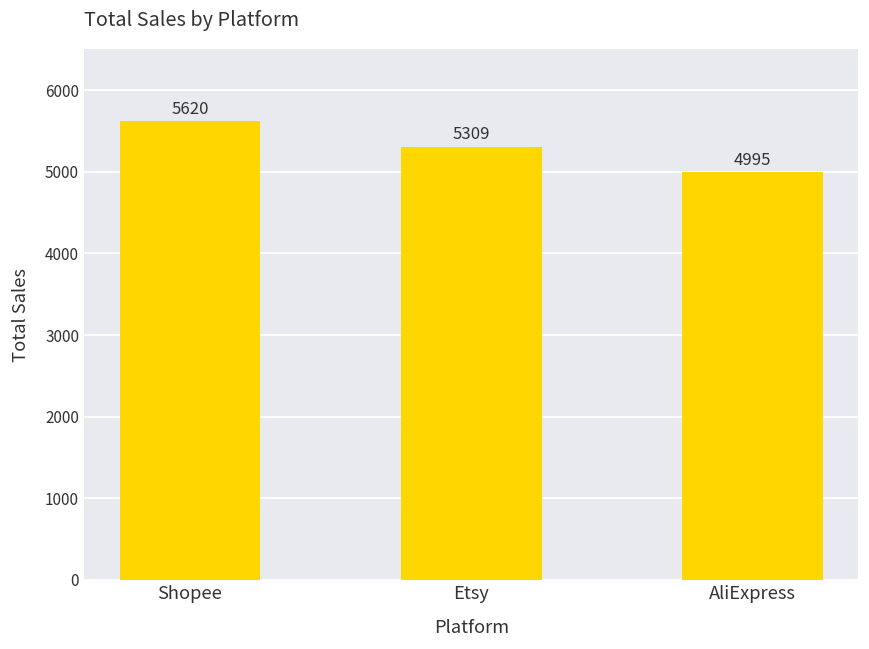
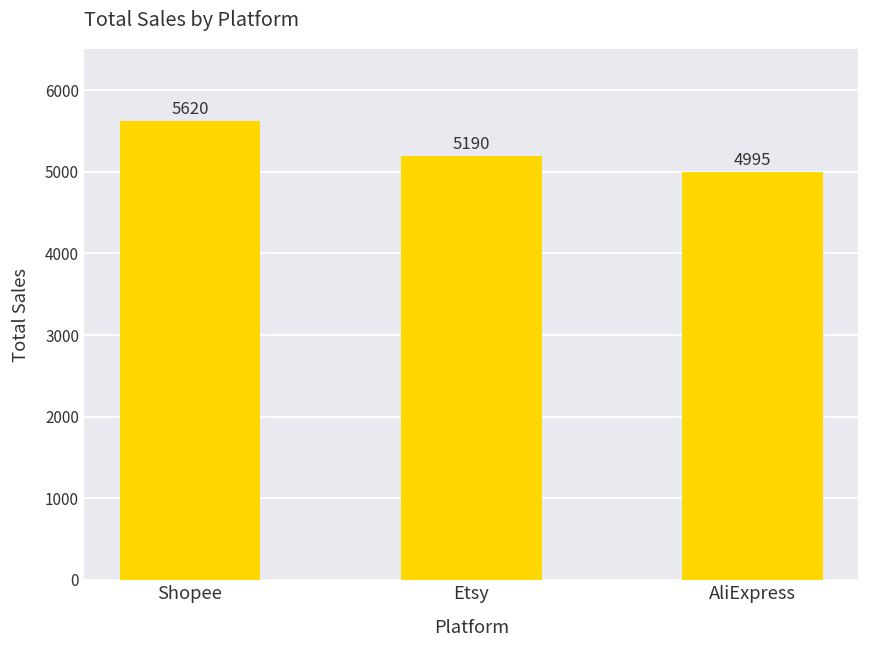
  {
    "Shopee": 5620,
-   "Etsy": 5309,
+   "Etsy": 5190,
    "AliExpress": 4995
  }
